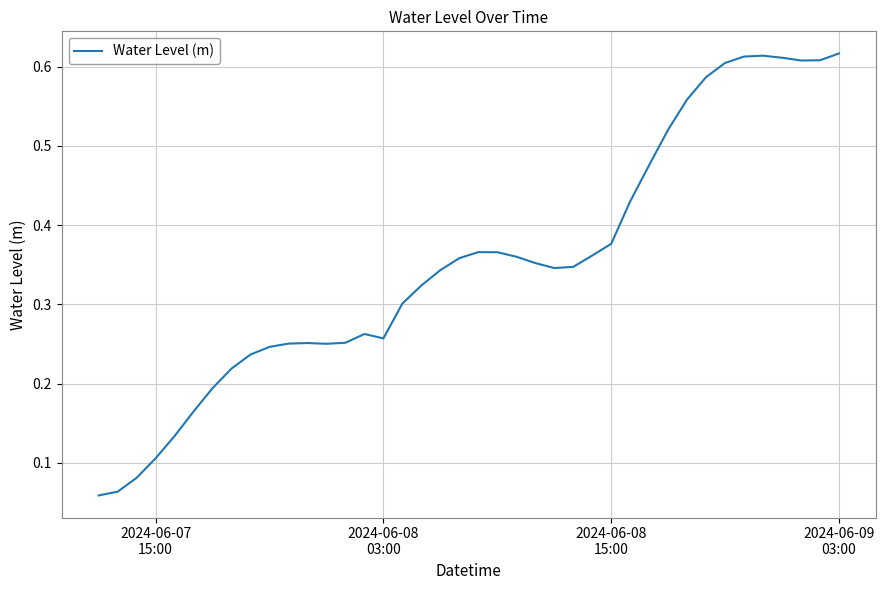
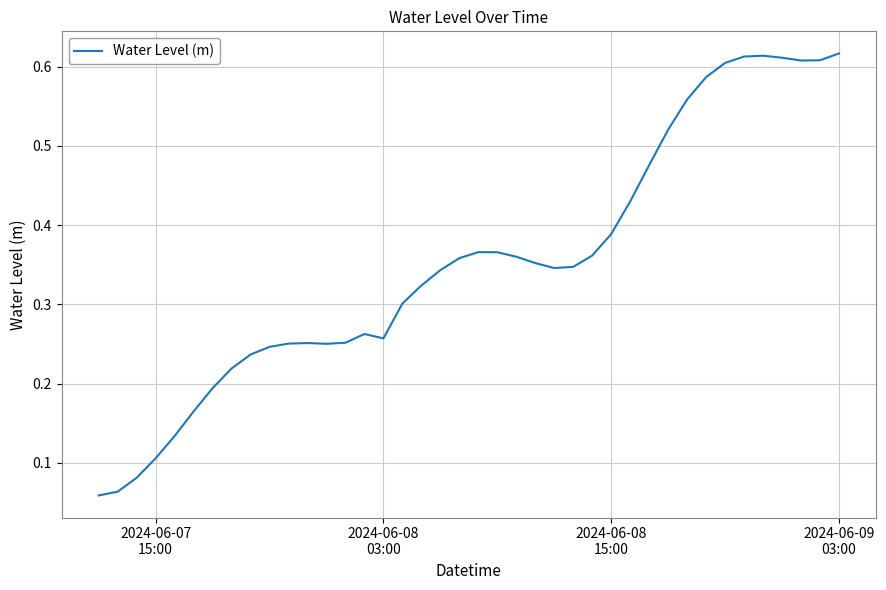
  {
    "2024-06-07 15:00": 0.11,
    "2024-06-08 03:00": 0.26,
-   "2024-06-08 15:00": 0.38,
+   "2024-06-08 15:00": 0.39,
    "2024-06-09 03:00": 0.62
  }
